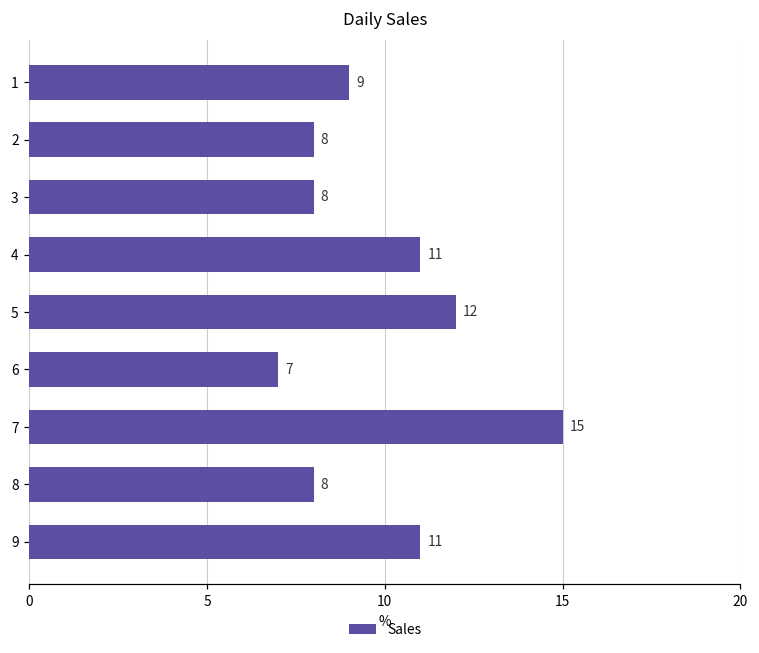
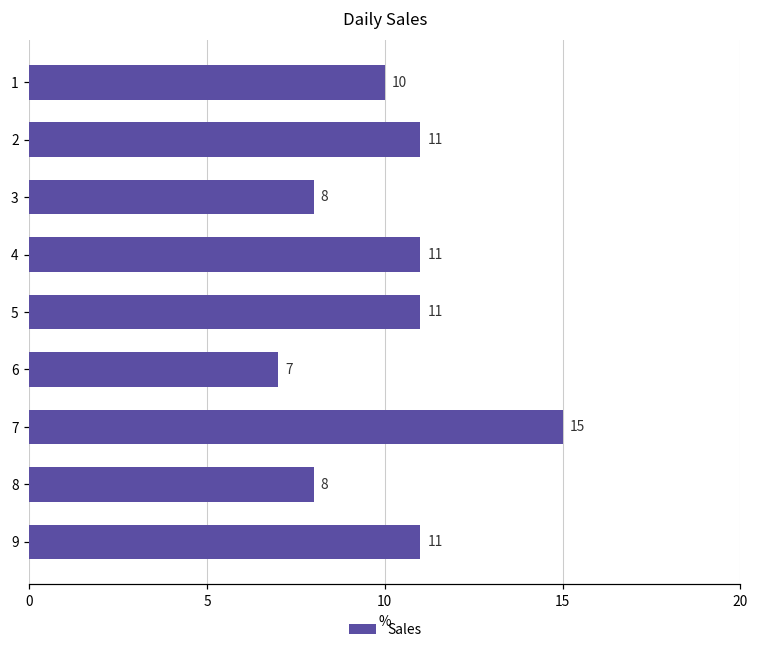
  {
-   "1": 9,
-   "2": 8,
+   "1": 10,
+   "2": 11,
    "3": 8,
    "4": 11,
-   "5": 12,
+   "5": 11,
    "6": 7,
    "7": 15,
    "8": 8,
    "9": 11
  }
